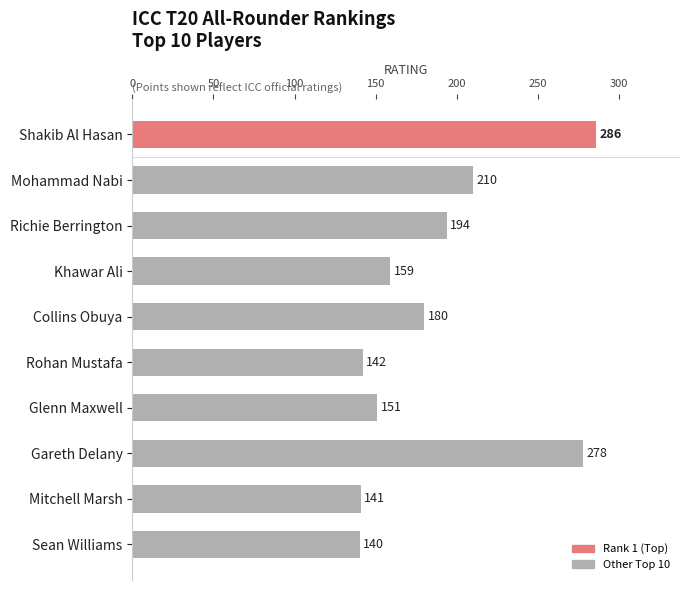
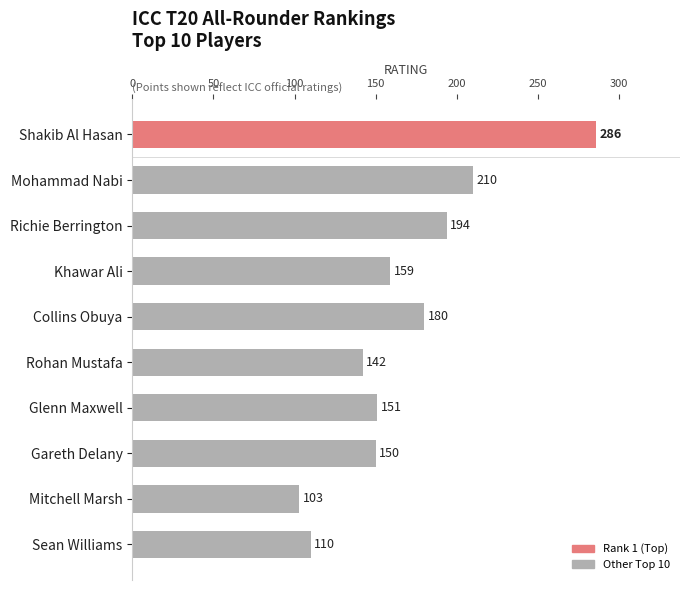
  {
    "Shakib Al Hasan": 286,
    "Mohammad Nabi": 210,
    "Richie Berrington": 194,
    "Khawar Ali": 159,
    "Collins Obuya": 180,
    "Rohan Mustafa": 142,
    "Glenn Maxwell": 151,
-   "Gareth Delany": 278,
-   "Mitchell Marsh": 141,
-   "Sean Williams": 140
+   "Gareth Delany": 150,
+   "Mitchell Marsh": 103,
+   "Sean Williams": 110
  }
